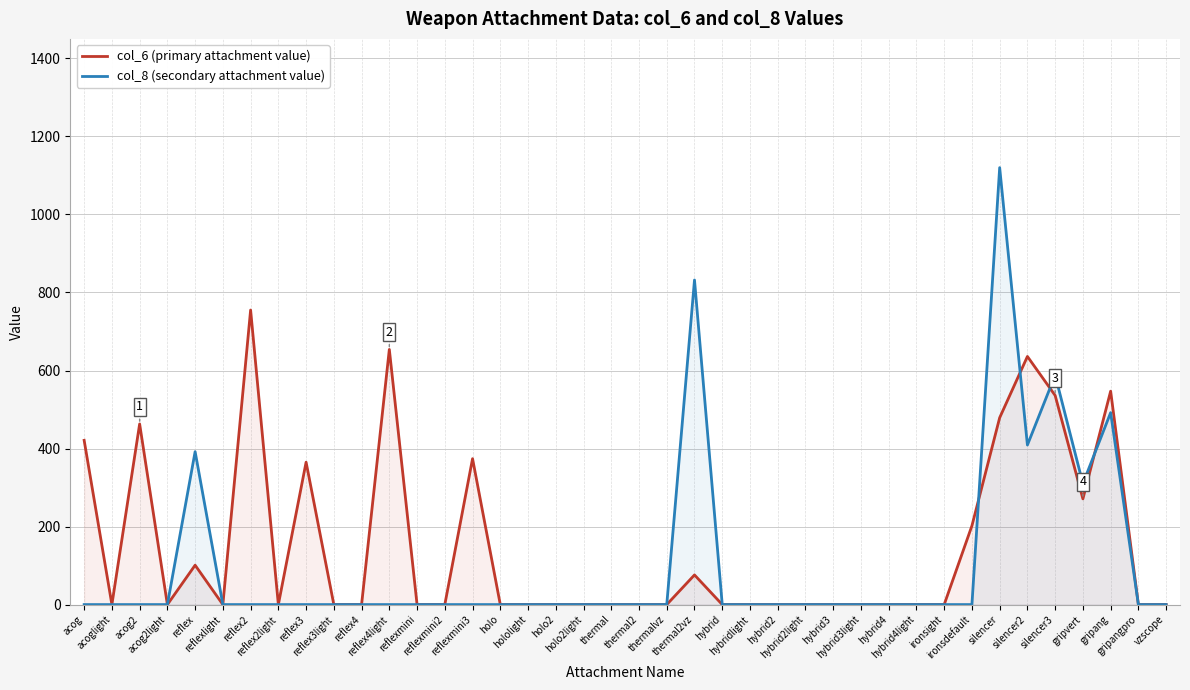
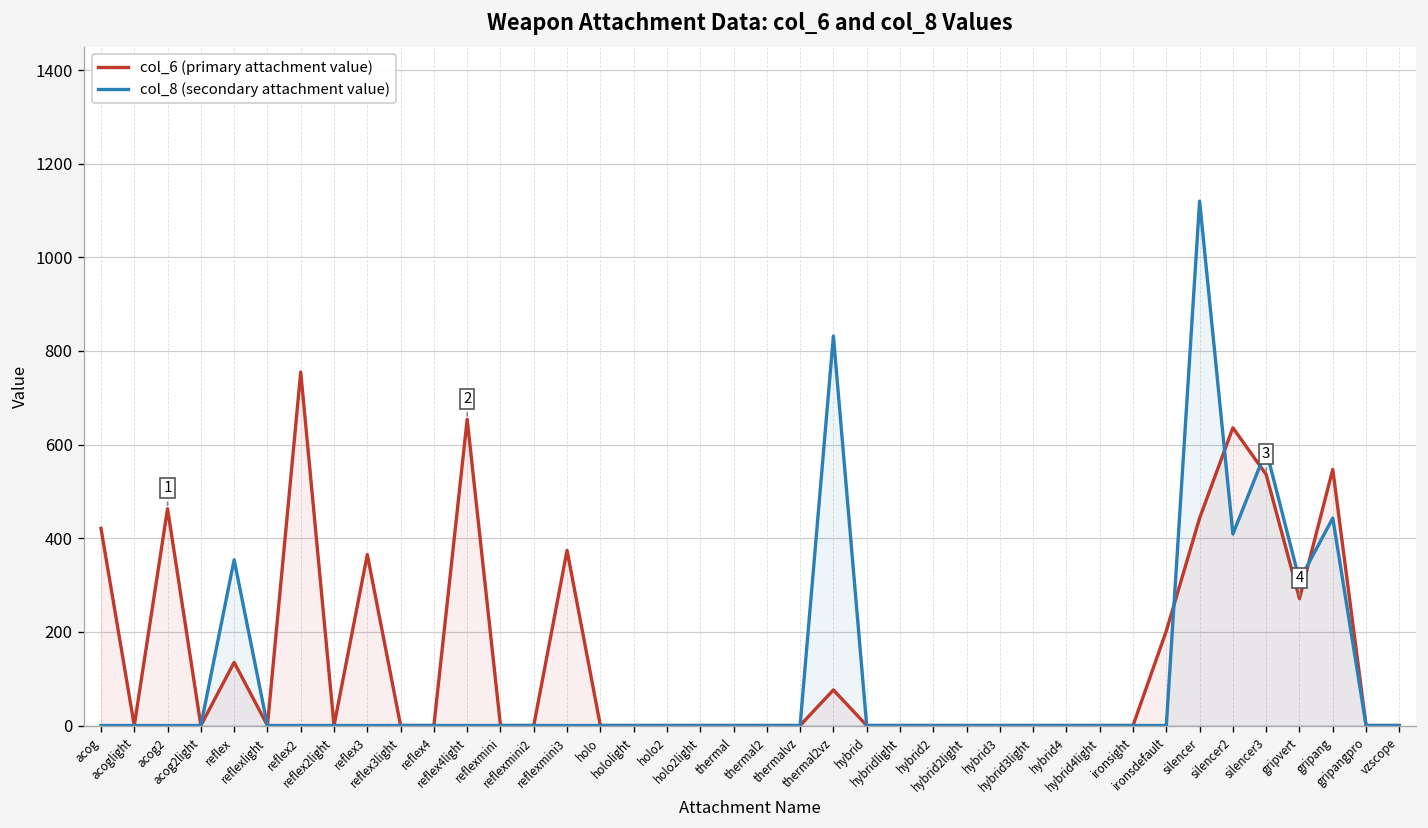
  {
    "col_6 (primary attachment value)": {
      "acog": 420,
-     "reflex": 100,
+     "reflex": 140,
      "reflex2": 760,
      "reflex3": 370,
      "reflexmini3": 370,
      "thermal2vz": 80,
      "ironsdefault": 200,
-     "silencer": 480,
+     "silencer": 440,
      "silencer2": 640,
      "silencer3": 540,
      "gripvert": 270,
      "gripang": 550
    },
    "col_8 (secondary attachment value)": {
      "acog": 0,
      "acog2": 0,
-     "reflex": 390,
+     "reflex": 350,
      "reflex2": 0,
      "reflex3": 0,
      "reflex4light": 0,
      "reflexmini3": 0,
      "thermal2vz": 830,
      "ironsdefault": 0,
      "silencer": 1120,
      "silencer2": 410,
-     "gripang": 490
+     "gripang": 440
    }
  }
